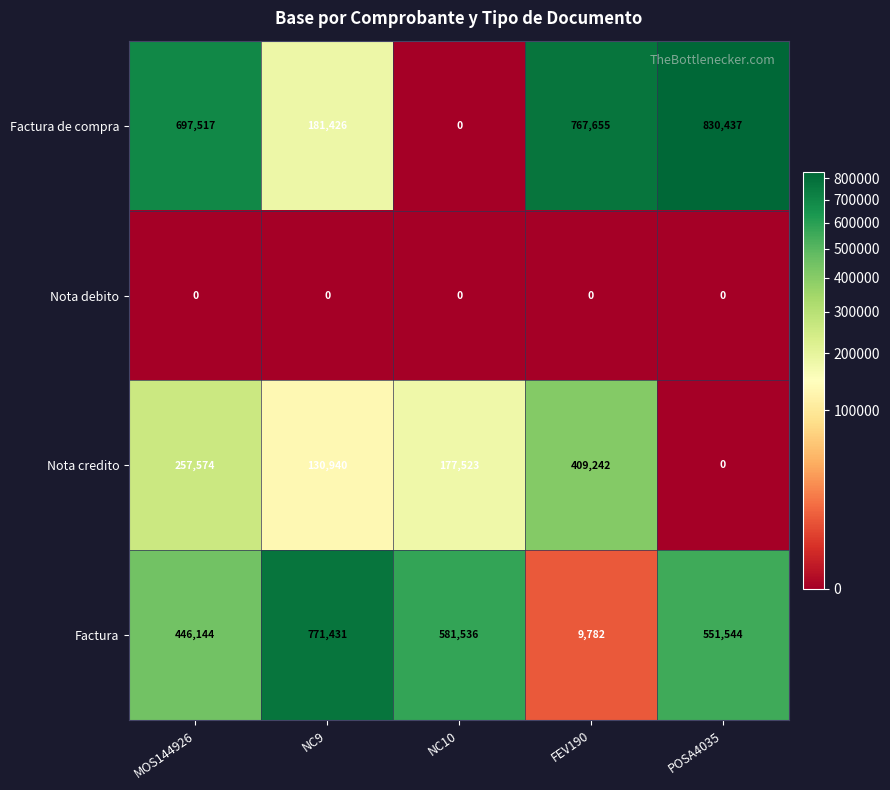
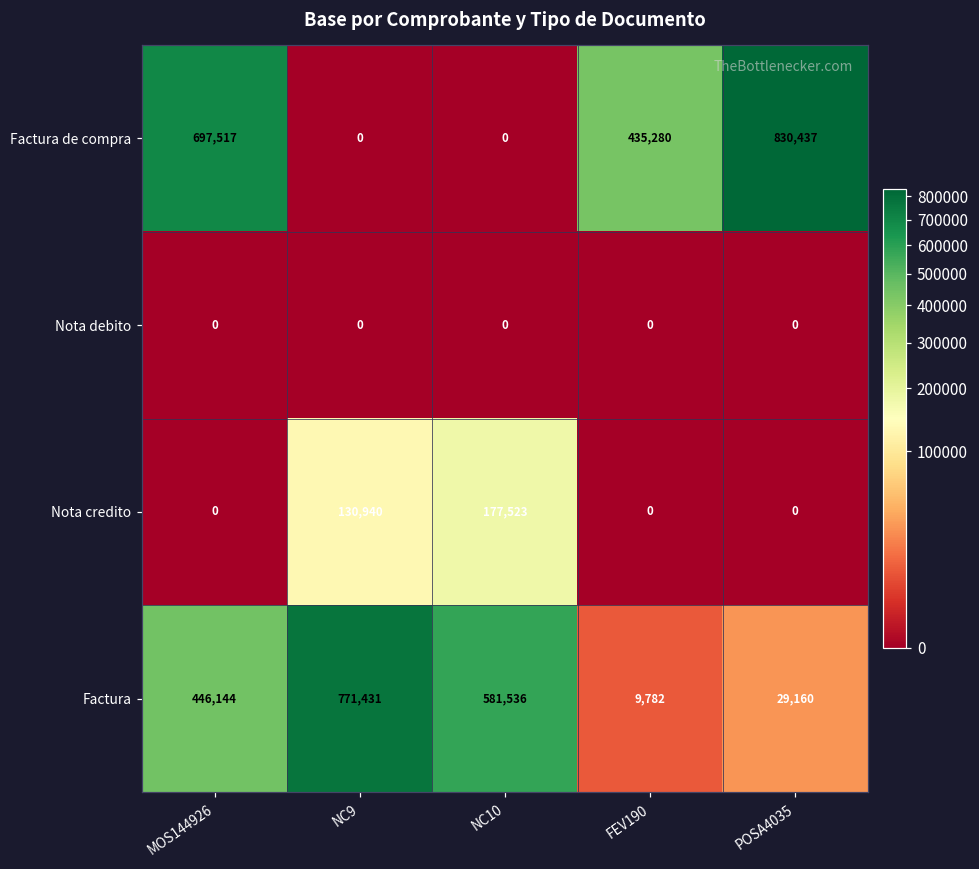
  {
    "Factura de compra": {
      "MOS144926": "697,517",
-     "NC9": "181,426",
+     "NC9": "0",
      "NC10": "0",
-     "FEV190": "767,655"
+     "FEV190": "435,280"
    },
    "Nota debito": {
      "MOS144926": "0",
      "NC9": "0",
      "NC10": "0",
      "FEV190": "0",
      "POSA4035": "0"
    },
    "Nota credito": {
-     "MOS144926": "257,574",
+     "MOS144926": "0",
      "NC9": "130,940",
      "NC10": "177,523",
-     "FEV190": "409,242",
+     "FEV190": "0",
      "POSA4035": "0"
    },
    "Factura": {
      "MOS144926": "446,144",
      "NC9": "771,431",
      "NC10": "581,536",
      "FEV190": "9,782",
-     "POSA4035": "551,544"
+     "POSA4035": "29,160"
    }
  }
